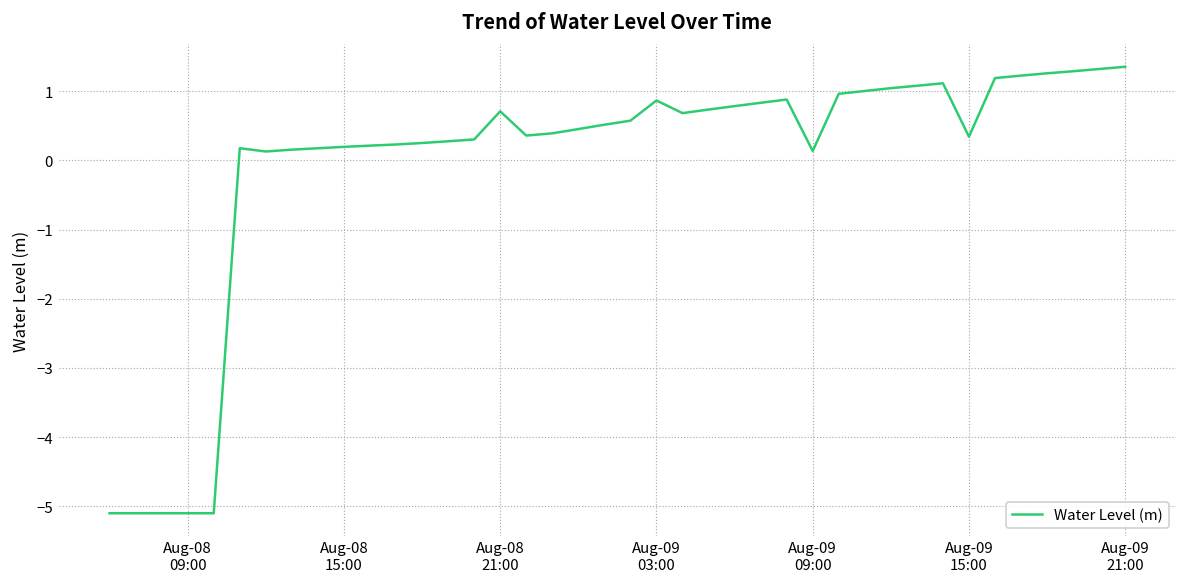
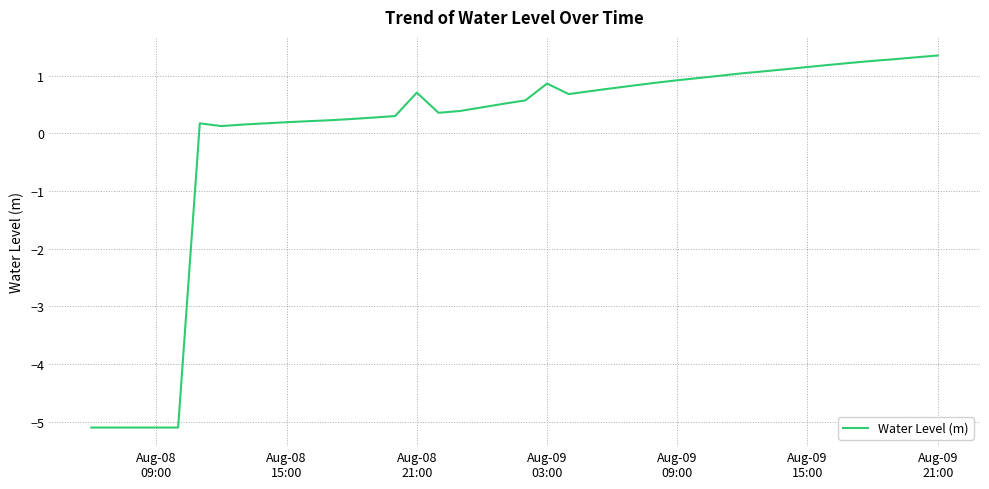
  {
    "Aug-08 09:00": -5.1,
    "Aug-08 15:00": 0.2,
    "Aug-08 21:00": 0.7,
    "Aug-09 03:00": 0.9,
-   "Aug-09 09:00": 0.1,
-   "Aug-09 15:00": 0.3,
+   "Aug-09 09:00": 0.9,
+   "Aug-09 15:00": 1.2,
    "Aug-09 21:00": 1.4
  }
